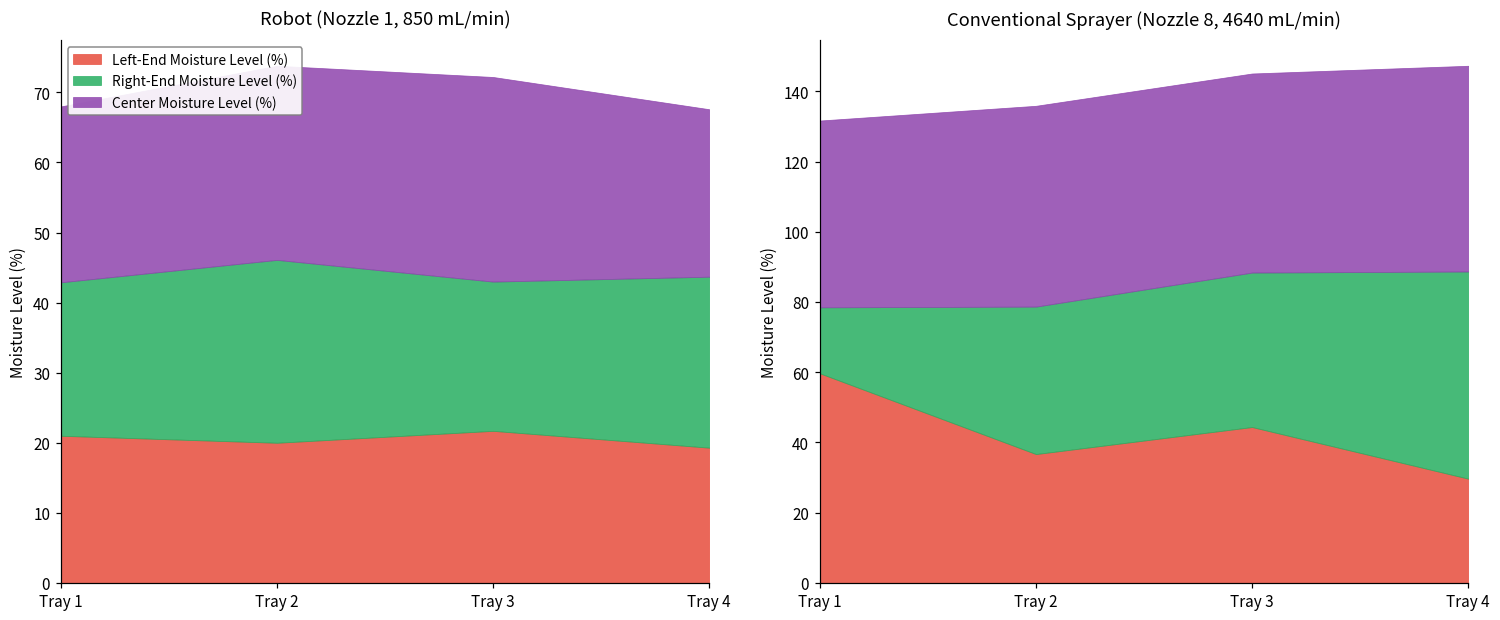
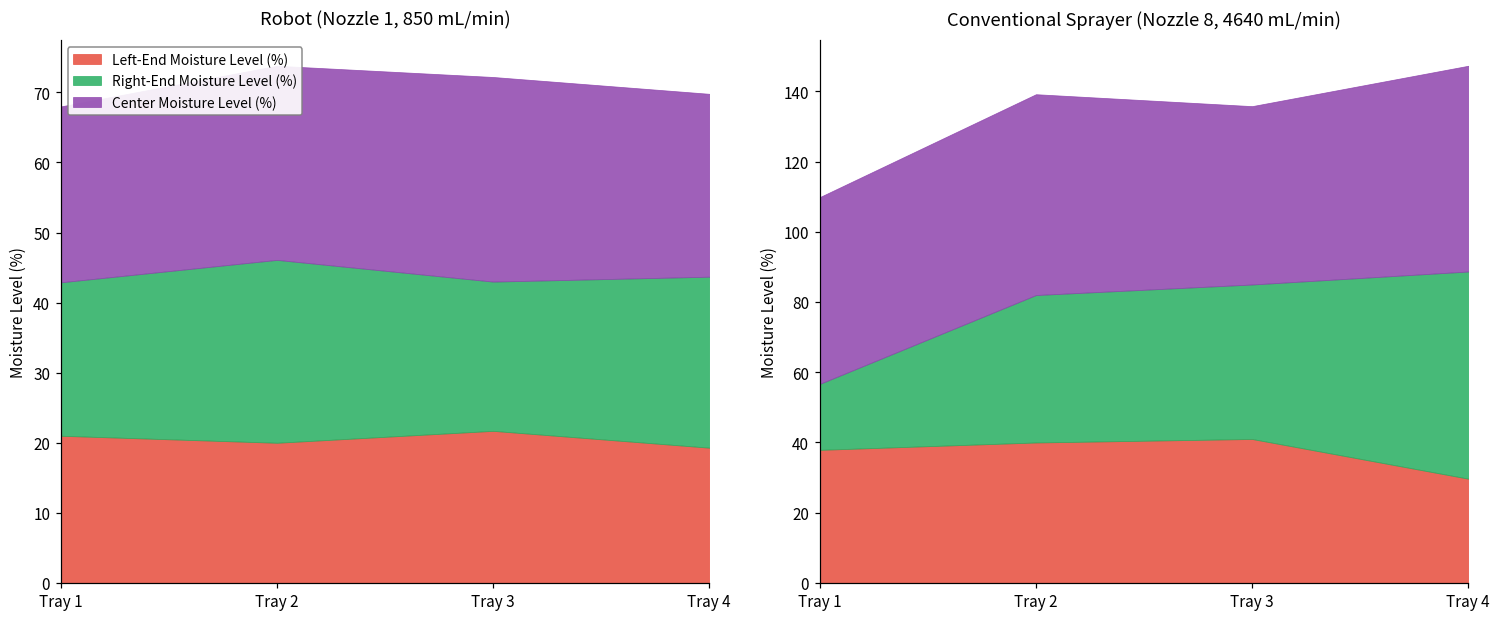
  {
    "Robot (Nozzle 1, 850 mL/min)": {
      "Left-End Moisture Level (%)": {
        "Tray 1": 21,
        "Tray 2": 20,
        "Tray 3": 22,
        "Tray 4": 19
      },
      "Right-End Moisture Level (%)": {
        "Tray 1": 22,
        "Tray 2": 26,
        "Tray 3": 21,
        "Tray 4": 24
      },
      "Center Moisture Level (%)": {
        "Tray 1": 25,
        "Tray 3": 29,
-       "Tray 4": 24
+       "Tray 4": 26
      }
    },
    "Conventional Sprayer (Nozzle 8, 4640 mL/min)": {
      "Left-End Moisture Level (%)": {
-       "Tray 1": 60,
-       "Tray 2": 37,
-       "Tray 3": 44,
+       "Tray 1": 38,
+       "Tray 2": 40,
+       "Tray 3": 41,
        "Tray 4": 30
      },
      "Right-End Moisture Level (%)": {
        "Tray 1": 19,
        "Tray 2": 42,
        "Tray 3": 44,
        "Tray 4": 59
      },
      "Center Moisture Level (%)": {
        "Tray 1": 53,
        "Tray 2": 57,
-       "Tray 3": 57,
+       "Tray 3": 51,
        "Tray 4": 59
      }
    }
  }
